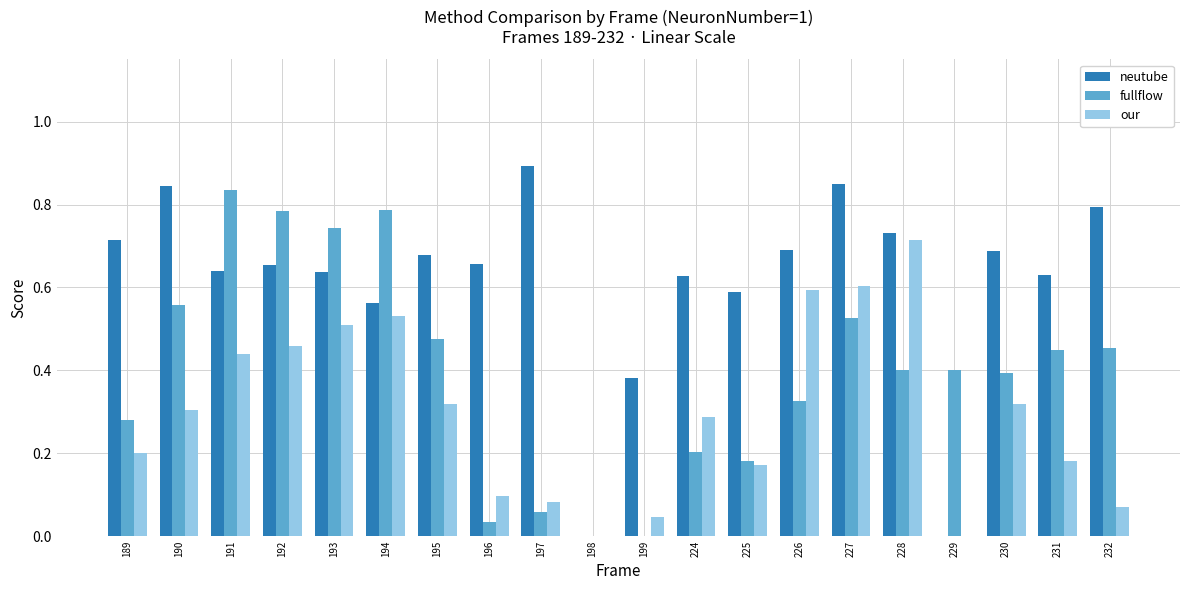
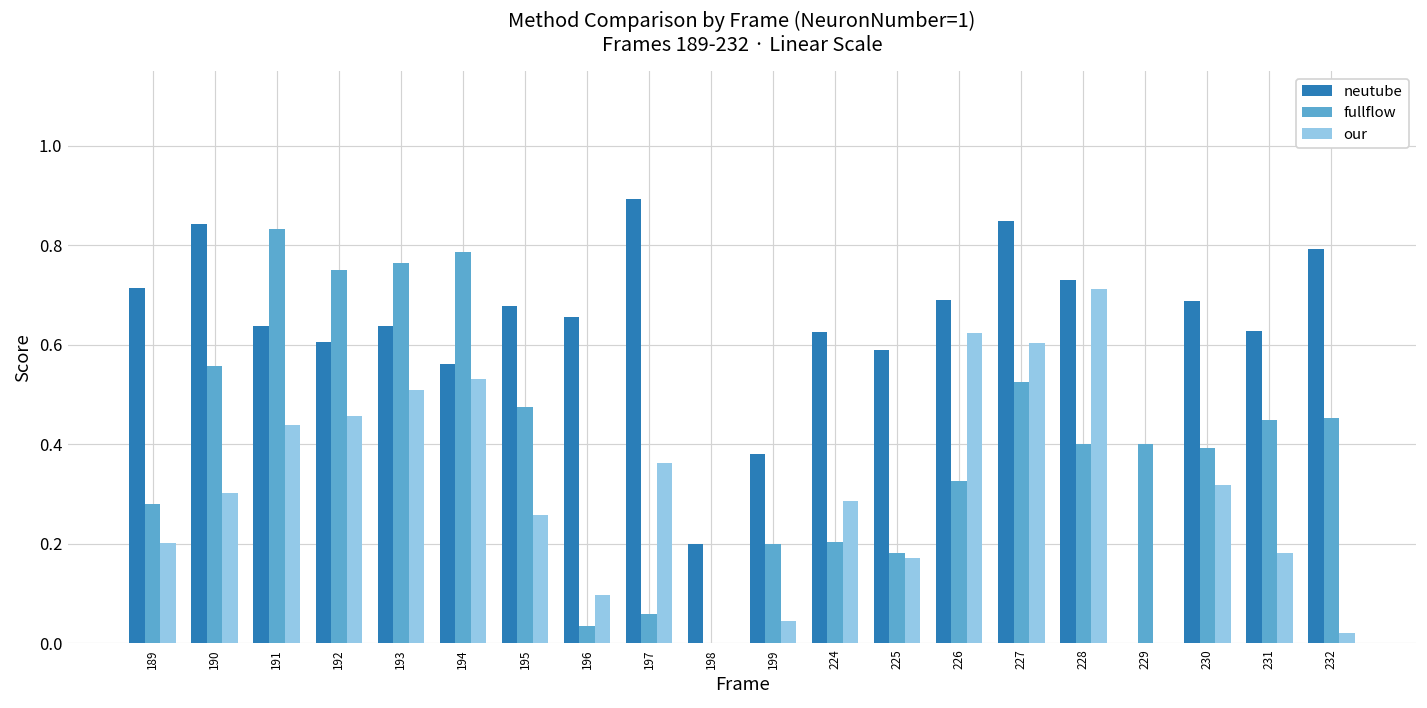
  {
    "neutube": {
      "189": 0.71,
      "190": 0.84,
      "191": 0.64,
-     "192": 0.65,
+     "192": 0.61,
      "193": 0.64,
      "194": 0.56,
      "195": 0.68,
      "196": 0.66,
      "197": 0.89,
-     "198": 0.0,
+     "198": 0.2,
      "199": 0.38,
      "224": 0.63,
      "225": 0.59,
      "226": 0.69,
      "227": 0.85,
      "228": 0.73,
      "229": 0.00,
      "230": 0.69,
      "231": 0.63,
      "232": 0.79
    },
    "fullflow": {
      "189": 0.28,
      "190": 0.56,
      "191": 0.83,
-     "192": 0.78,
-     "193": 0.74,
+     "192": 0.75,
+     "193": 0.77,
      "194": 0.79,
      "195": 0.48,
      "196": 0.03,
      "197": 0.06,
      "198": 0.00,
-     "199": 0.0,
+     "199": 0.2,
      "224": 0.20,
      "225": 0.18,
      "226": 0.33,
      "227": 0.53,
      "228": 0.40,
      "229": 0.40,
      "230": 0.39,
      "231": 0.45,
      "232": 0.45
    },
    "our": {
      "189": 0.20,
      "190": 0.30,
      "191": 0.44,
      "192": 0.46,
      "193": 0.51,
      "194": 0.53,
-     "195": 0.32,
+     "195": 0.26,
      "196": 0.10,
-     "197": 0.08,
+     "197": 0.36,
      "198": 0.00,
      "199": 0.05,
      "224": 0.29,
      "225": 0.17,
-     "226": 0.59,
+     "226": 0.62,
      "227": 0.60,
      "228": 0.71,
      "229": 0.00,
      "230": 0.32,
      "231": 0.18,
-     "232": 0.07
+     "232": 0.02
    }
  }
